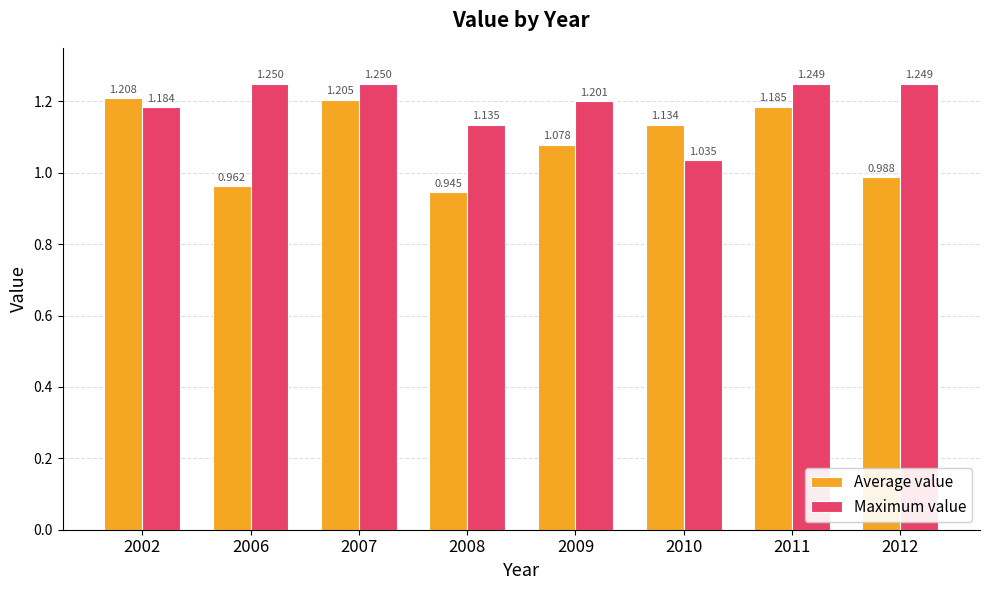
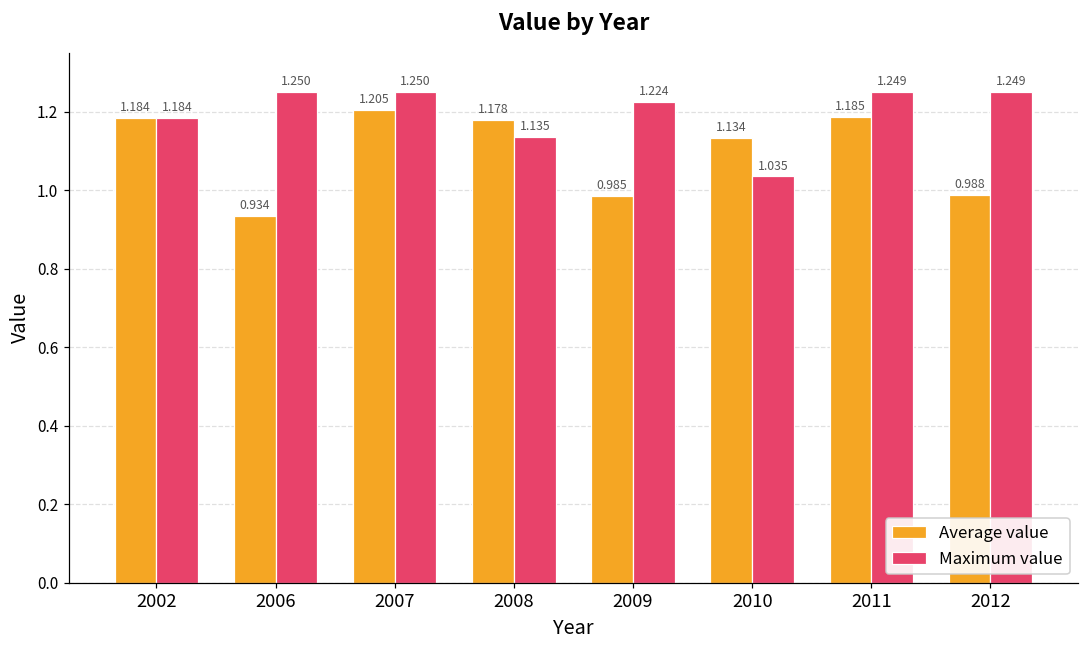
  {
    "Average value": {
-     "2002": 1.208,
-     "2006": 0.962,
+     "2002": 1.184,
+     "2006": 0.934,
      "2007": 1.205,
-     "2008": 0.945,
-     "2009": 1.078,
+     "2008": 1.178,
+     "2009": 0.985,
      "2010": 1.134,
      "2011": 1.185,
      "2012": 0.988
    },
    "Maximum value": {
      "2002": 1.184,
      "2006": 1.250,
      "2007": 1.250,
      "2008": 1.135,
-     "2009": 1.201,
+     "2009": 1.224,
      "2010": 1.035,
      "2011": 1.249,
      "2012": 1.249
    }
  }
